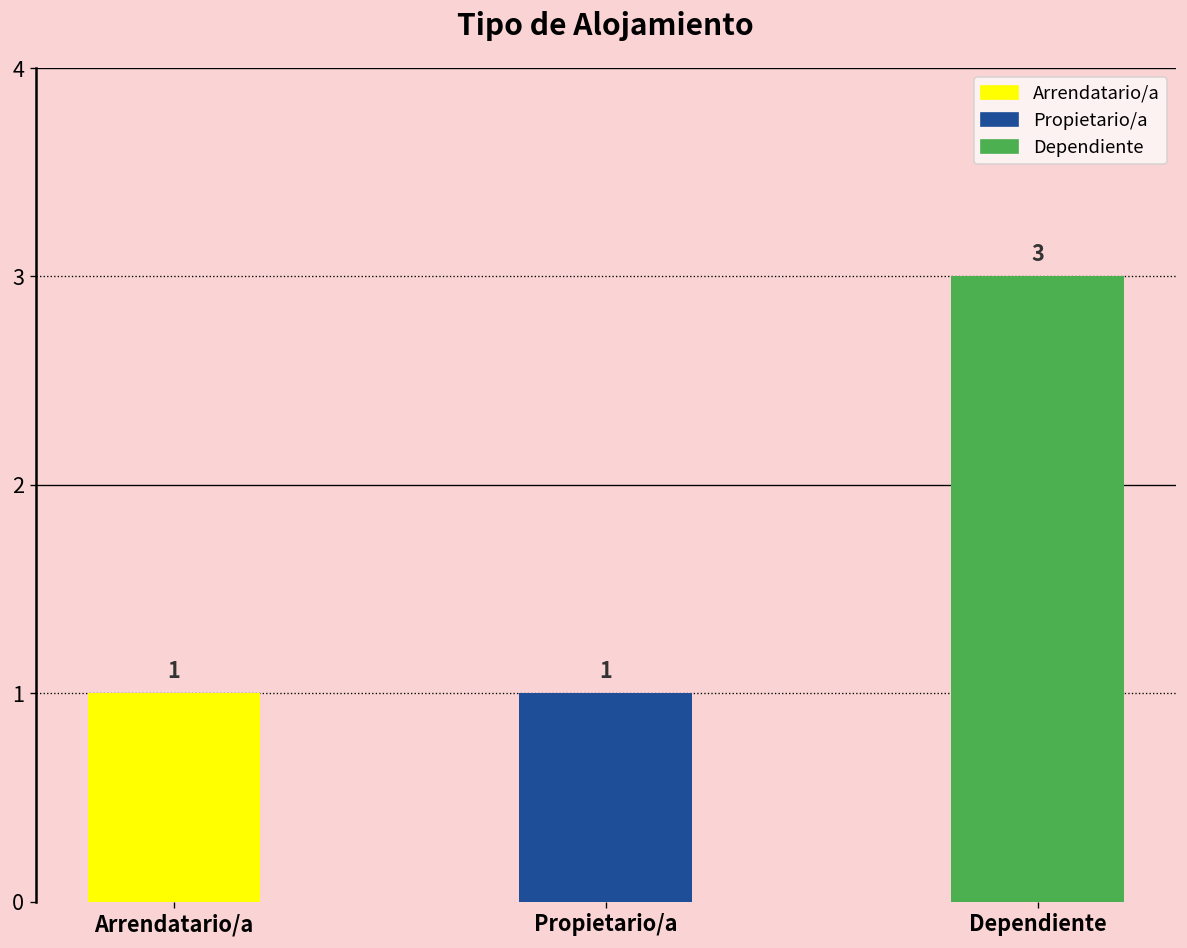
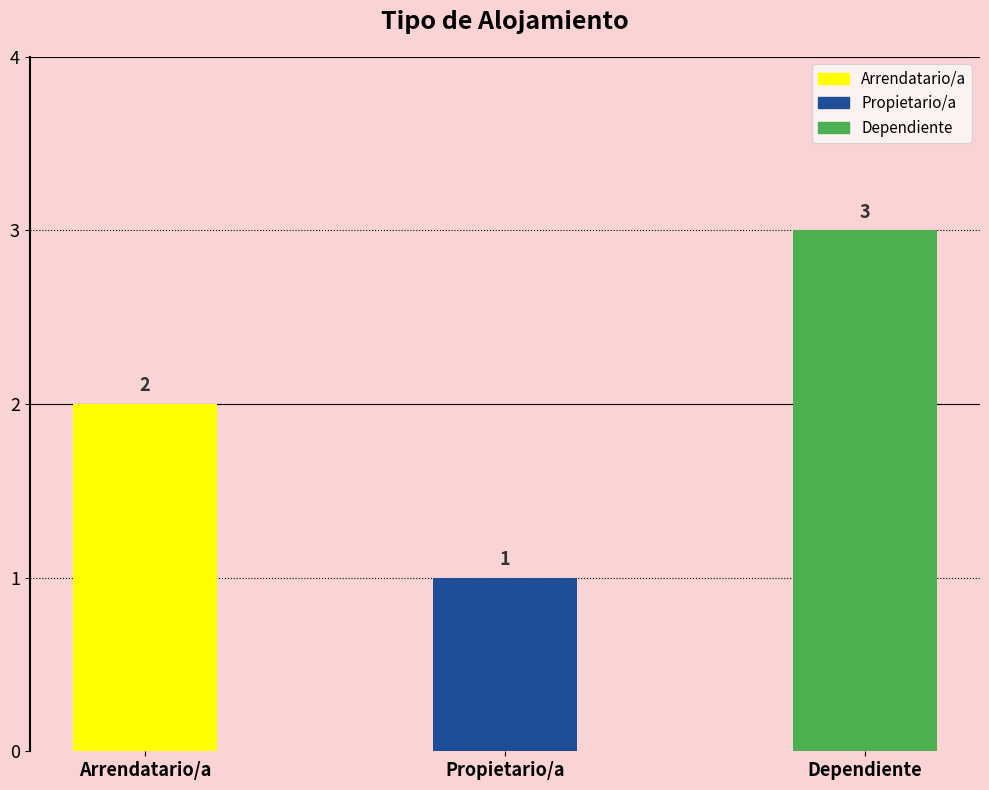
  {
-   "Arrendatario/a": 1,
+   "Arrendatario/a": 2,
    "Propietario/a": 1,
    "Dependiente": 3
  }
